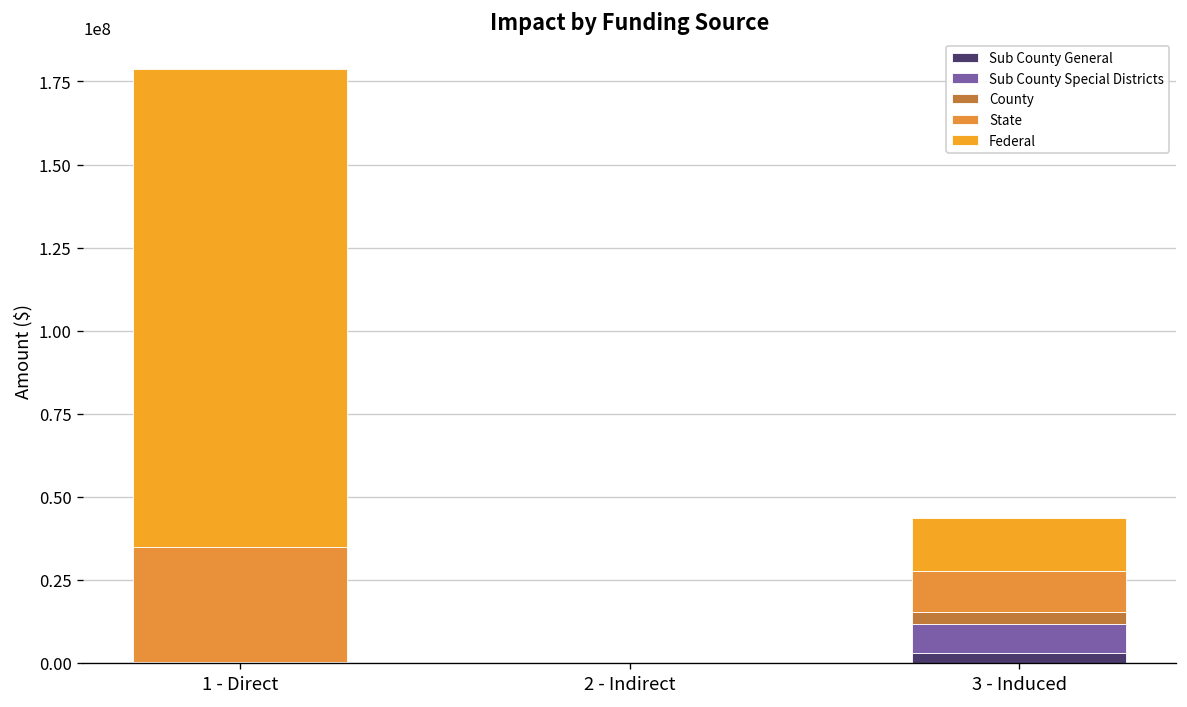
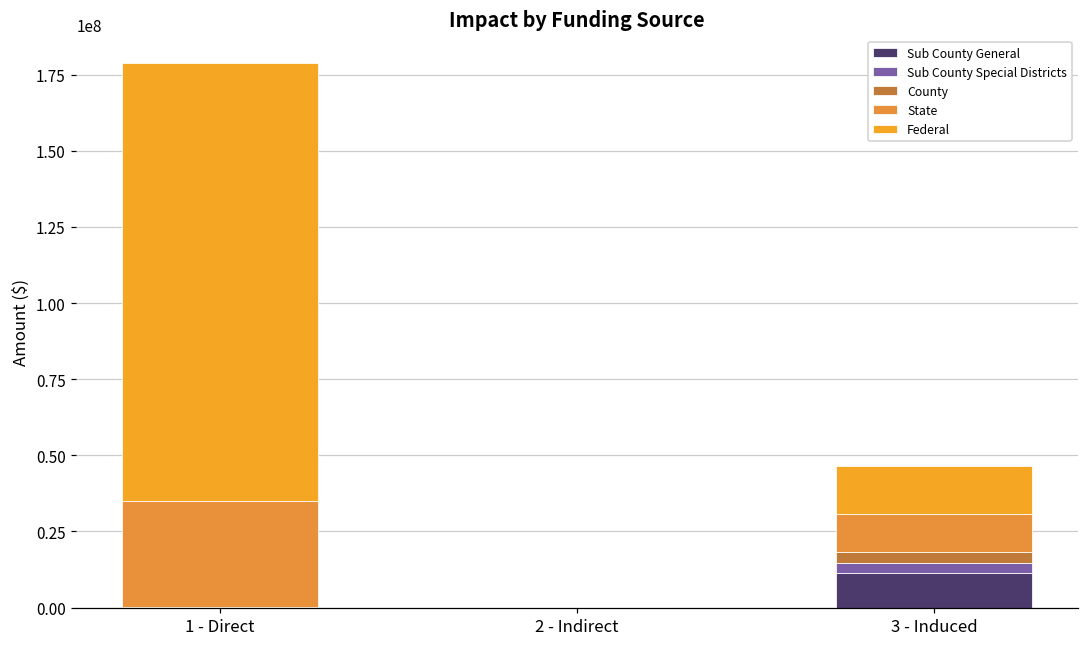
  {
    "Sub County General": {
-     "3 - Induced": 3000000
+     "3 - Induced": 12000000
    },
    "Sub County Special Districts": {
-     "3 - Induced": 9000000
+     "3 - Induced": 3000000
    }
  }
